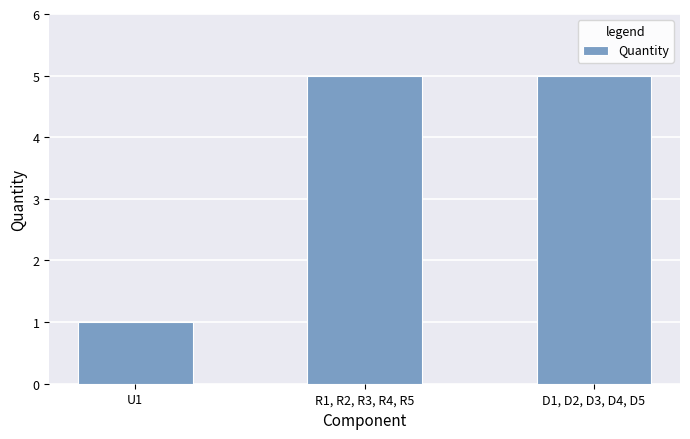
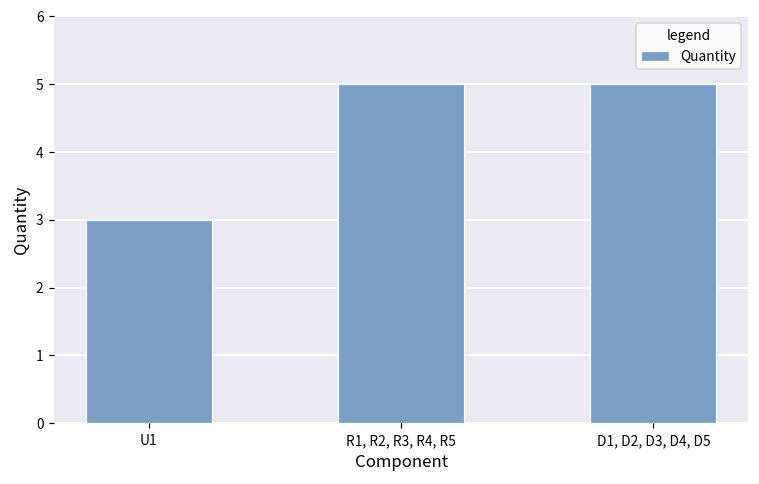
  {
-   "U1": 1,
+   "U1": 3,
    "R1, R2, R3, R4, R5": 5,
    "D1, D2, D3, D4, D5": 5
  }
